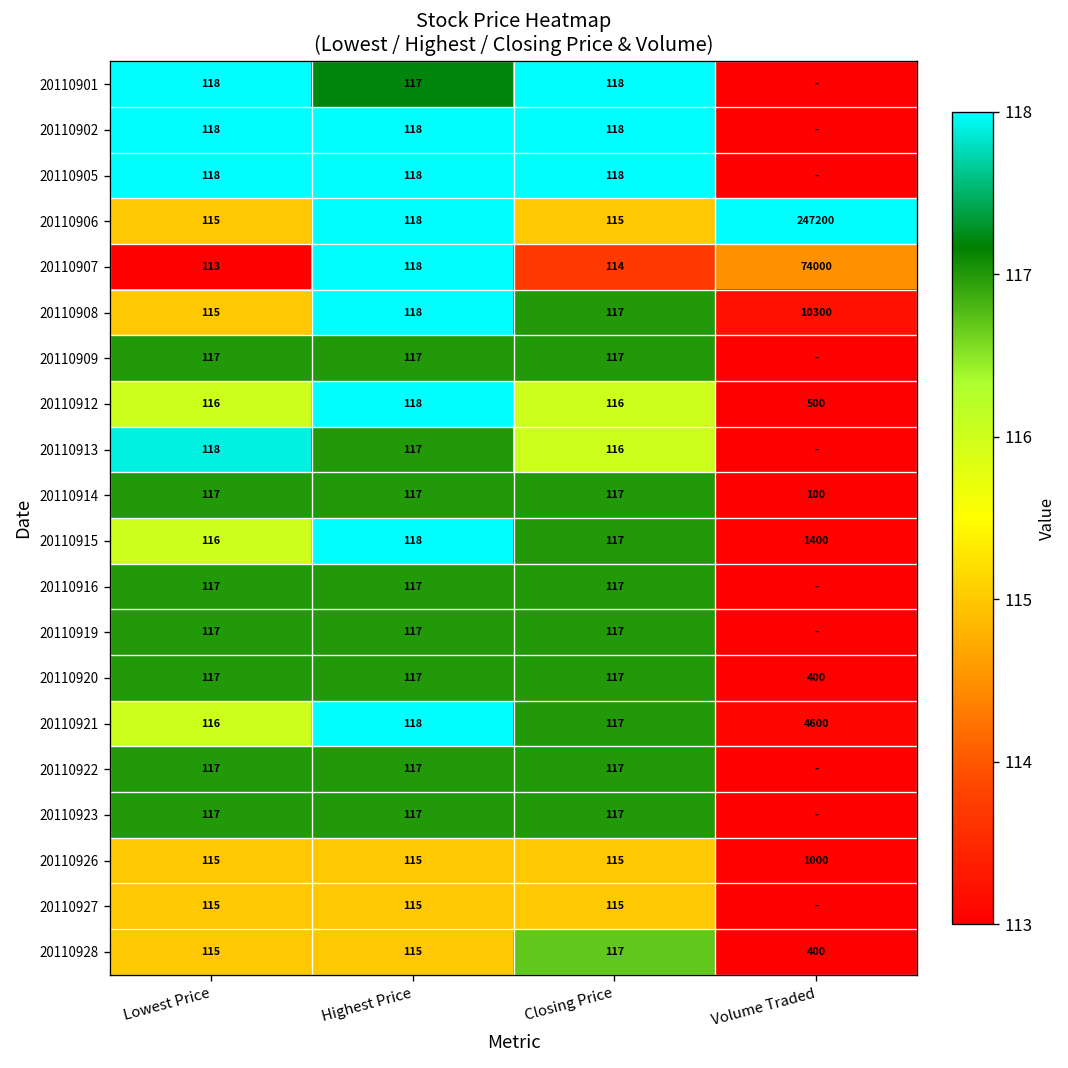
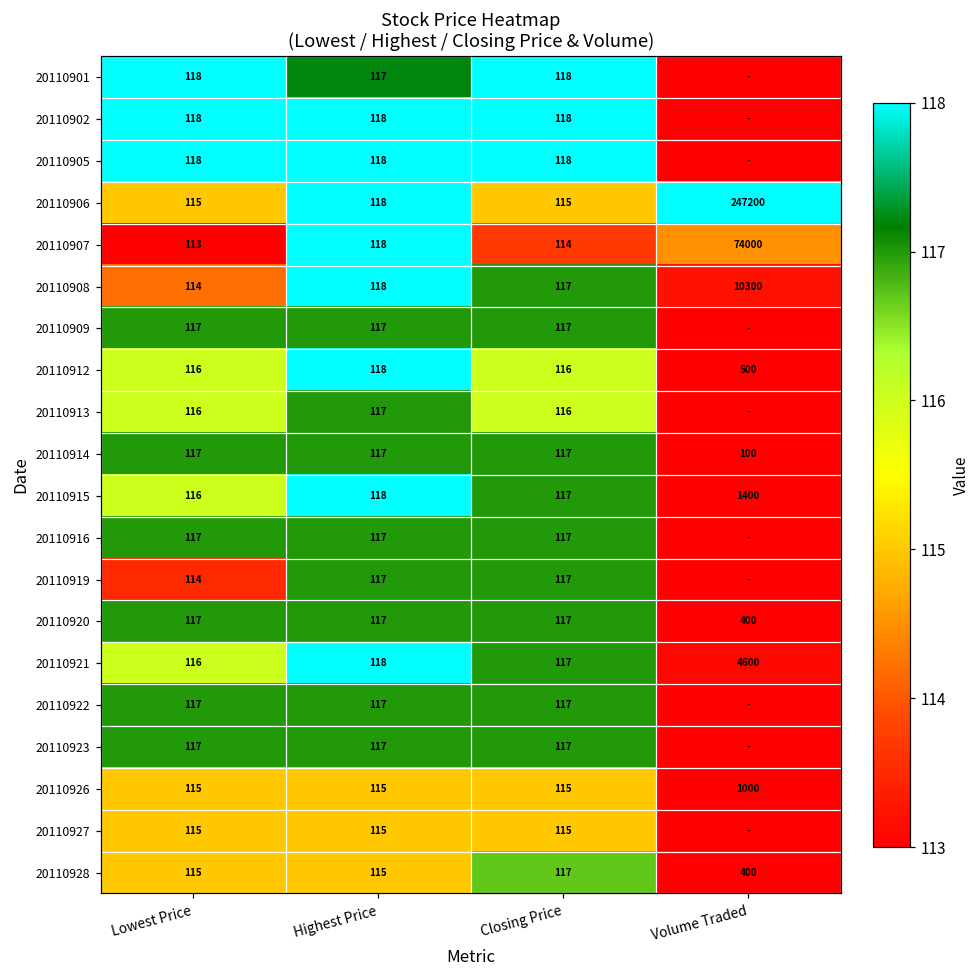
  {
    "20110901": {
      "Lowest Price": 118,
      "Highest Price": 117,
      "Closing Price": 118
    },
    "20110902": {
      "Lowest Price": 118,
      "Highest Price": 118,
      "Closing Price": 118
    },
    "20110905": {
      "Lowest Price": 118,
      "Highest Price": 118,
      "Closing Price": 118
    },
    "20110906": {
      "Lowest Price": 115,
      "Highest Price": 118,
      "Closing Price": 115,
      "Volume Traded": 247200
    },
    "20110907": {
      "Lowest Price": 113,
      "Highest Price": 118,
      "Closing Price": 114,
      "Volume Traded": 74000
    },
    "20110908": {
-     "Lowest Price": 115,
+     "Lowest Price": 114,
      "Highest Price": 118,
      "Closing Price": 117,
      "Volume Traded": 10300
    },
    "20110909": {
      "Lowest Price": 117,
      "Highest Price": 117,
      "Closing Price": 117
    },
    "20110912": {
      "Lowest Price": 116,
      "Highest Price": 118,
      "Closing Price": 116,
      "Volume Traded": 500
    },
    "20110913": {
-     "Lowest Price": 118,
+     "Lowest Price": 116,
      "Highest Price": 117,
      "Closing Price": 116
    },
    "20110914": {
      "Lowest Price": 117,
      "Highest Price": 117,
      "Closing Price": 117,
      "Volume Traded": 100
    },
    "20110915": {
      "Lowest Price": 116,
      "Highest Price": 118,
      "Closing Price": 117,
      "Volume Traded": 1400
    },
    "20110916": {
      "Lowest Price": 117,
      "Highest Price": 117,
      "Closing Price": 117
    },
    "20110919": {
-     "Lowest Price": 117,
+     "Lowest Price": 114,
      "Highest Price": 117,
      "Closing Price": 117
    },
    "20110920": {
      "Lowest Price": 117,
      "Highest Price": 117,
      "Closing Price": 117,
      "Volume Traded": 400
    },
    "20110921": {
      "Lowest Price": 116,
      "Highest Price": 118,
      "Closing Price": 117,
      "Volume Traded": 4600
    },
    "20110922": {
      "Lowest Price": 117,
      "Highest Price": 117,
      "Closing Price": 117
    },
    "20110923": {
      "Lowest Price": 117,
      "Highest Price": 117,
      "Closing Price": 117
    },
    "20110926": {
      "Lowest Price": 115,
      "Highest Price": 115,
      "Closing Price": 115,
      "Volume Traded": 1000
    },
    "20110927": {
      "Lowest Price": 115,
      "Highest Price": 115,
      "Closing Price": 115
    },
    "20110928": {
      "Lowest Price": 115,
      "Highest Price": 115,
      "Closing Price": 117,
      "Volume Traded": 400
    }
  }
